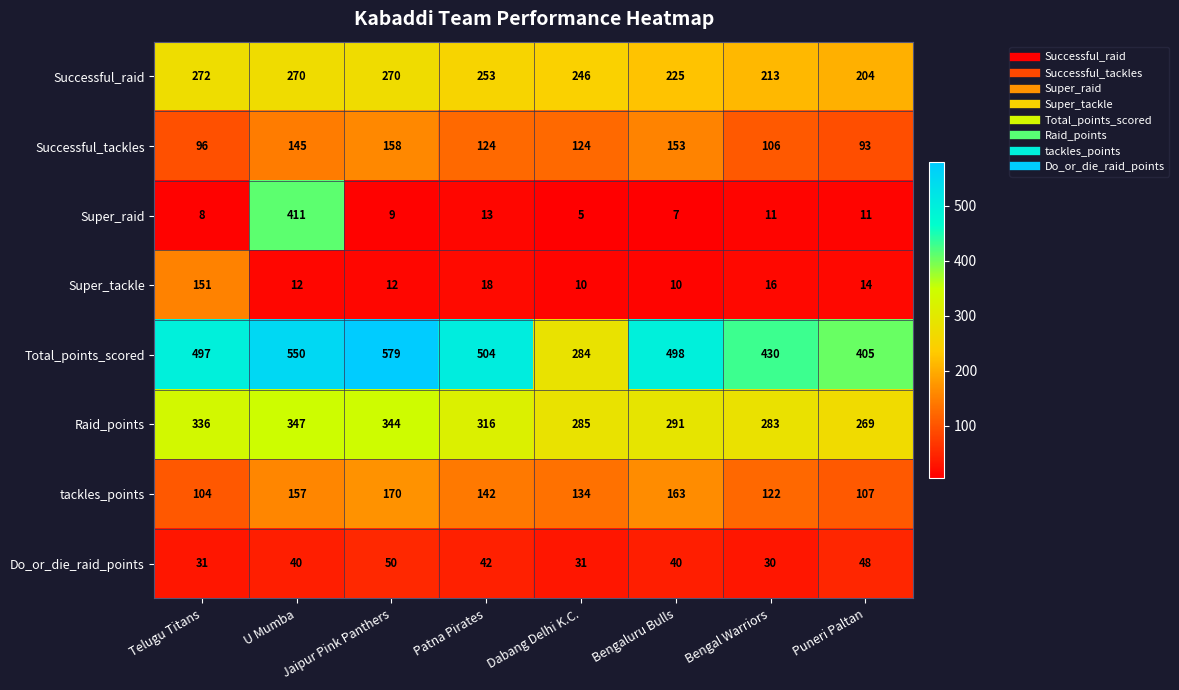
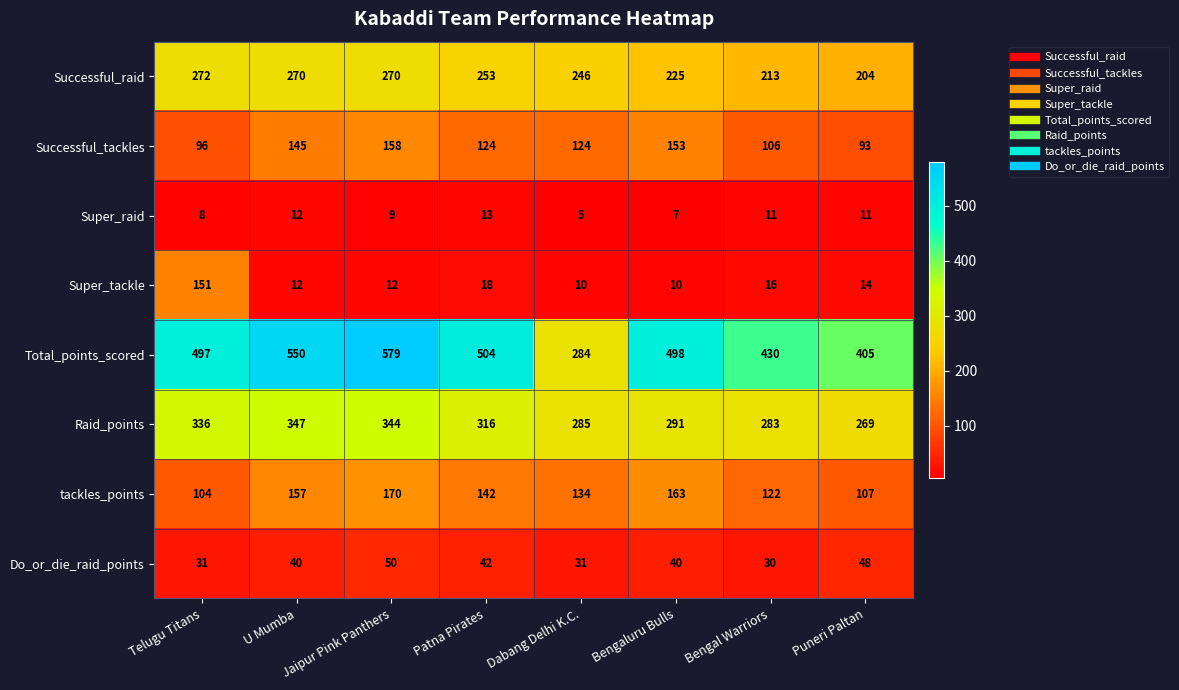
  {
    "Successful_raid": {
      "Telugu Titans": 272,
      "U Mumba": 270,
      "Jaipur Pink Panthers": 270,
      "Patna Pirates": 253,
      "Dabang Delhi K.C.": 246,
      "Bengaluru Bulls": 225,
      "Bengal Warriors": 213,
      "Puneri Paltan": 204
    },
    "Successful_tackles": {
      "Telugu Titans": 96,
      "U Mumba": 145,
      "Jaipur Pink Panthers": 158,
      "Patna Pirates": 124,
      "Dabang Delhi K.C.": 124,
      "Bengaluru Bulls": 153,
      "Bengal Warriors": 106,
      "Puneri Paltan": 93
    },
    "Super_raid": {
      "Telugu Titans": 8,
-     "U Mumba": 411,
+     "U Mumba": 12,
      "Jaipur Pink Panthers": 9,
      "Patna Pirates": 13,
      "Dabang Delhi K.C.": 5,
      "Bengaluru Bulls": 7,
      "Bengal Warriors": 11,
      "Puneri Paltan": 11
    },
    "Super_tackle": {
      "Telugu Titans": 151,
      "U Mumba": 12,
      "Jaipur Pink Panthers": 12,
      "Patna Pirates": 18,
      "Dabang Delhi K.C.": 10,
      "Bengaluru Bulls": 10,
      "Bengal Warriors": 16,
      "Puneri Paltan": 14
    },
    "Total_points_scored": {
      "Telugu Titans": 497,
      "U Mumba": 550,
      "Jaipur Pink Panthers": 579,
      "Patna Pirates": 504,
      "Dabang Delhi K.C.": 284,
      "Bengaluru Bulls": 498,
      "Bengal Warriors": 430,
      "Puneri Paltan": 405
    },
    "Raid_points": {
      "Telugu Titans": 336,
      "U Mumba": 347,
      "Jaipur Pink Panthers": 344,
      "Patna Pirates": 316,
      "Dabang Delhi K.C.": 285,
      "Bengaluru Bulls": 291,
      "Bengal Warriors": 283,
      "Puneri Paltan": 269
    },
    "tackles_points": {
      "Telugu Titans": 104,
      "U Mumba": 157,
      "Jaipur Pink Panthers": 170,
      "Patna Pirates": 142,
      "Dabang Delhi K.C.": 134,
      "Bengaluru Bulls": 163,
      "Bengal Warriors": 122,
      "Puneri Paltan": 107
    },
    "Do_or_die_raid_points": {
      "Telugu Titans": 31,
      "U Mumba": 40,
      "Jaipur Pink Panthers": 50,
      "Patna Pirates": 42,
      "Dabang Delhi K.C.": 31,
      "Bengaluru Bulls": 40,
      "Bengal Warriors": 30,
      "Puneri Paltan": 48
    }
  }
